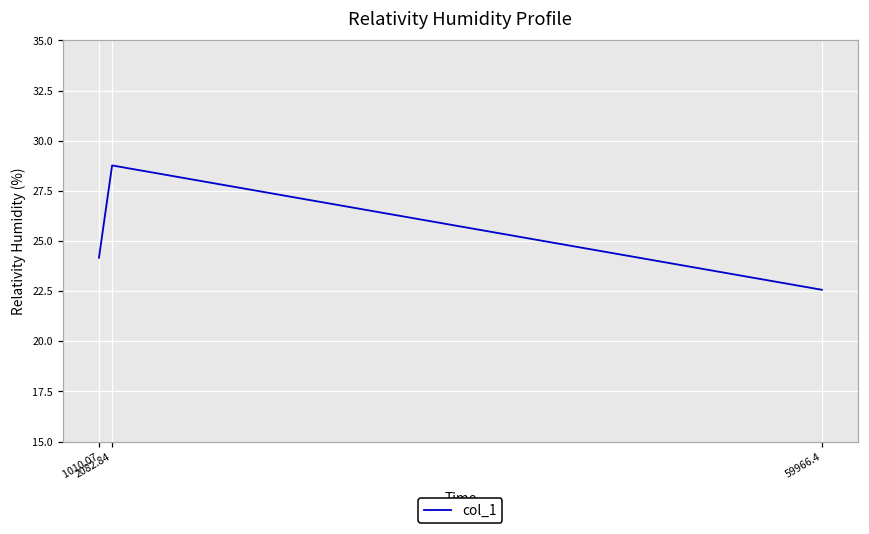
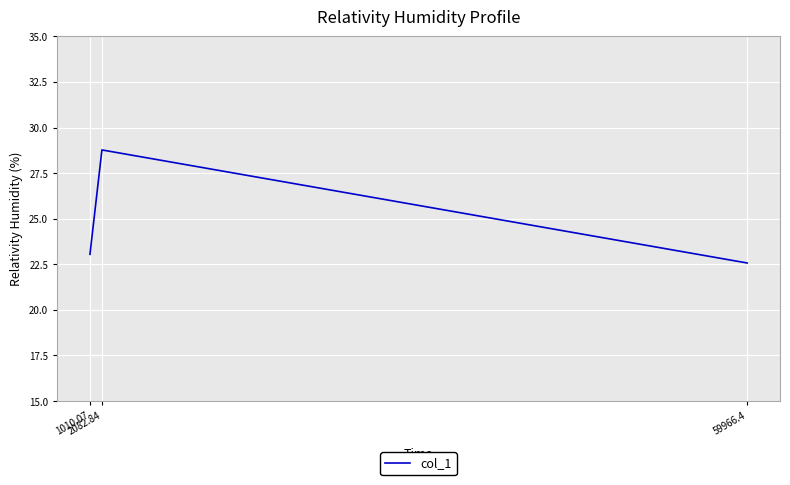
  {
-   "1010.07": 24.2,
+   "1010.07": 23.0,
    "2082.84": 28.8,
    "59966.4": 22.6
  }
